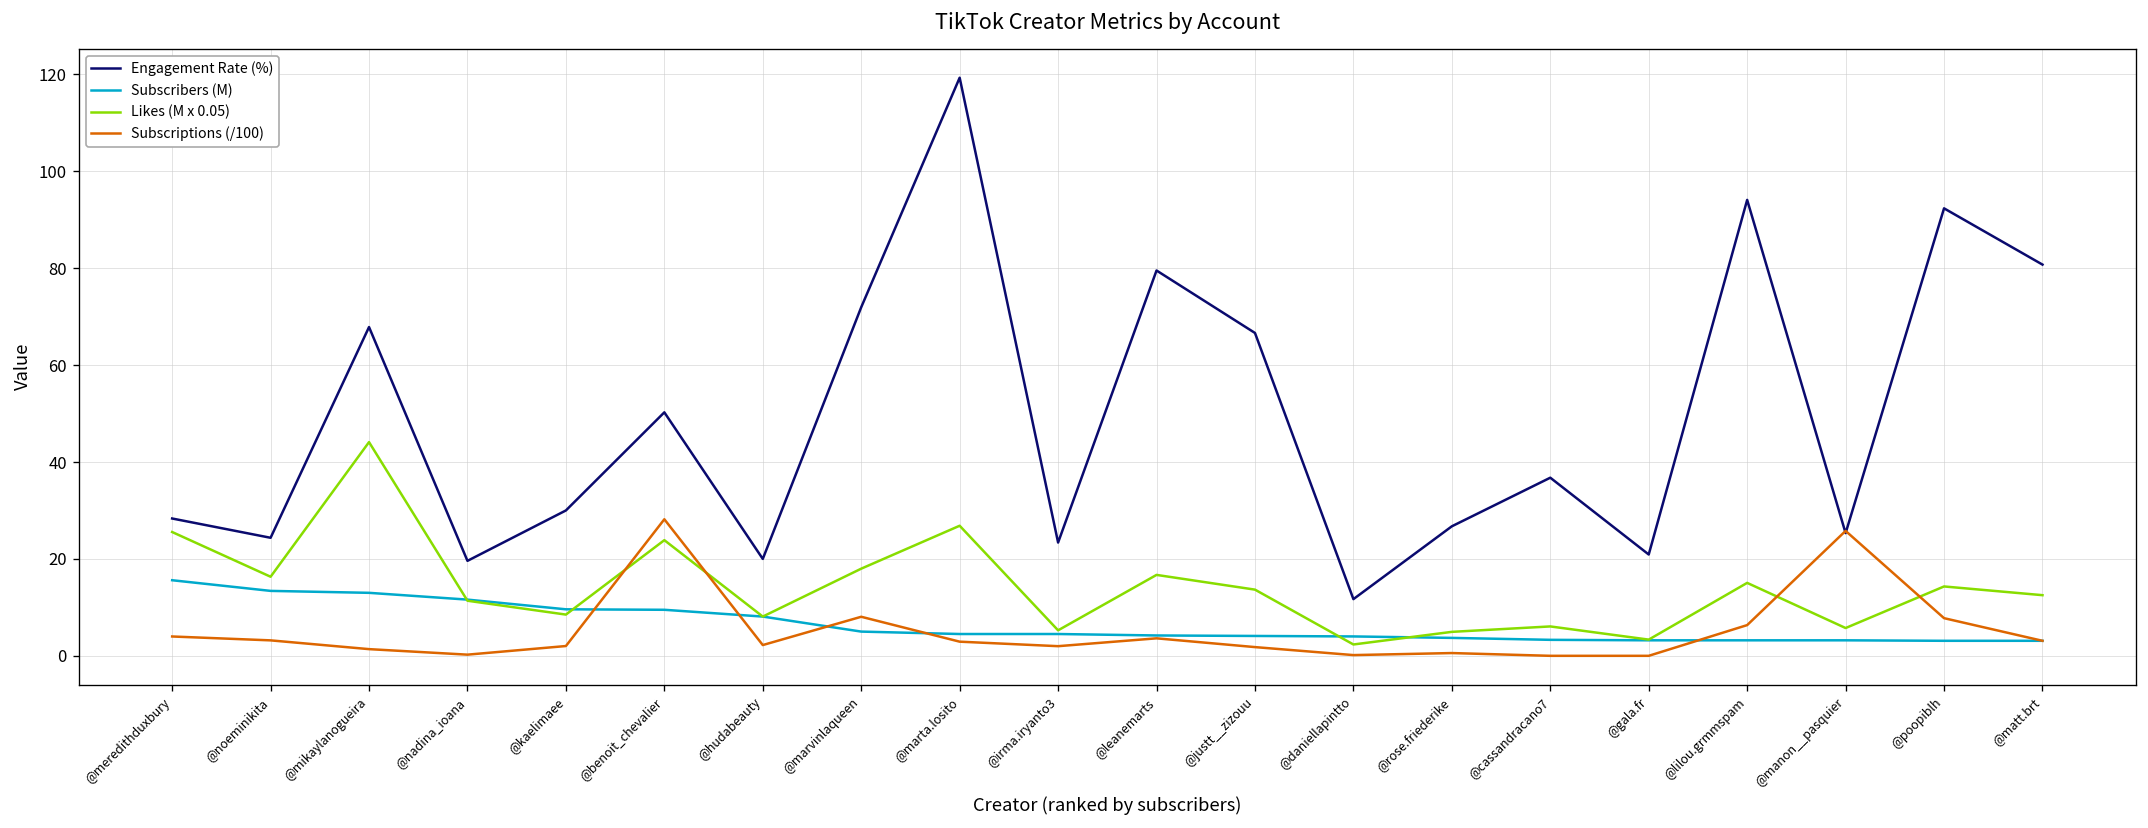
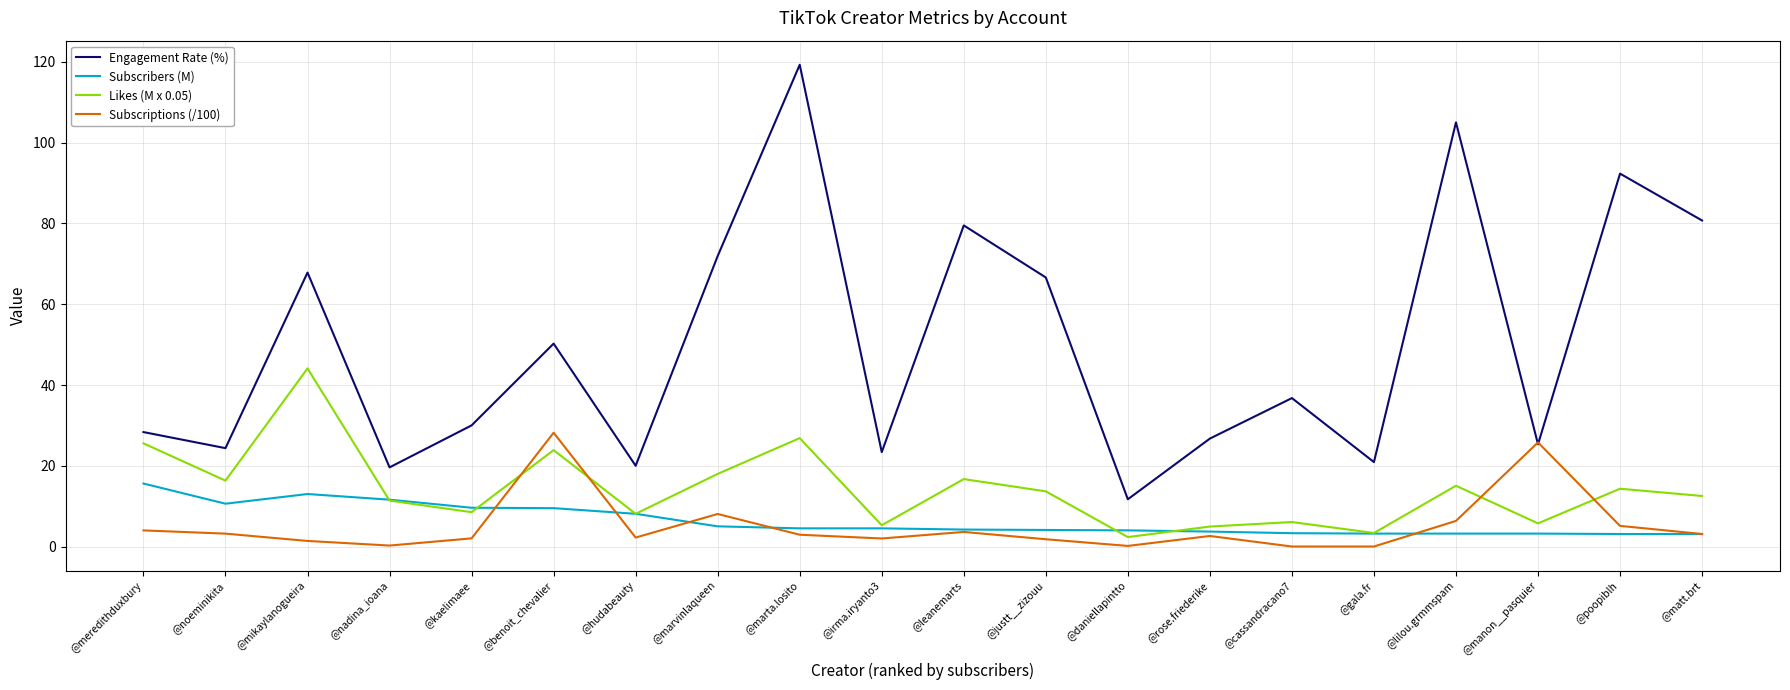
  {
    "Engagement Rate (%)": {
      "@meredithduxbury": 28,
      "@noeminikita": 24,
      "@mikaylanogueira": 68,
      "@nadina_ioana": 20,
      "@kaelimaee": 30,
      "@benoit_chevalier": 50,
      "@hudabeauty": 20,
      "@marvinlaqueen": 72,
      "@marta.losito": 119,
      "@irma.iryanto3": 23,
      "@leanemarts": 80,
      "@justt__zizouu": 67,
      "@daniellapintto": 12,
      "@rose.friederike": 27,
      "@cassandracano7": 37,
      "@gala.fr": 21,
-     "@lilou.grmmspam": 94,
+     "@lilou.grmmspam": 105,
      "@poopiblh": 92,
      "@matt.brt": 81
    },
    "Subscribers (M)": {
      "@meredithduxbury": 16,
-     "@noeminikita": 13,
+     "@noeminikita": 11,
      "@mikaylanogueira": 13,
      "@kaelimaee": 10,
      "@benoit_chevalier": 10,
      "@marvinlaqueen": 5,
      "@marta.losito": 5,
      "@irma.iryanto3": 5,
      "@justt__zizouu": 4,
      "@daniellapintto": 4,
      "@rose.friederike": 4,
      "@cassandracano7": 3,
      "@lilou.grmmspam": 3,
      "@manon__pasquier": 3,
      "@poopiblh": 3
    },
    "Likes (M x 0.05)": {
      "@meredithduxbury": 26,
      "@noeminikita": 16,
      "@mikaylanogueira": 44,
      "@kaelimaee": 9,
      "@benoit_chevalier": 24,
      "@marvinlaqueen": 18,
      "@marta.losito": 27,
      "@irma.iryanto3": 5,
      "@leanemarts": 17,
      "@justt__zizouu": 14,
      "@daniellapintto": 2,
      "@rose.friederike": 5,
      "@cassandracano7": 6,
      "@lilou.grmmspam": 15,
      "@manon__pasquier": 6,
      "@poopiblh": 14,
      "@matt.brt": 13
    },
    "Subscriptions (/100)": {
      "@meredithduxbury": 4,
      "@noeminikita": 3,
      "@mikaylanogueira": 1,
      "@nadina_ioana": 0,
      "@kaelimaee": 2,
      "@benoit_chevalier": 28,
      "@hudabeauty": 2,
      "@marvinlaqueen": 8,
      "@marta.losito": 3,
      "@irma.iryanto3": 2,
      "@justt__zizouu": 2,
      "@daniellapintto": 0,
-     "@rose.friederike": 1,
+     "@rose.friederike": 3,
      "@cassandracano7": 0,
      "@gala.fr": 0,
      "@lilou.grmmspam": 6,
-     "@poopiblh": 8
+     "@poopiblh": 5
    }
  }
